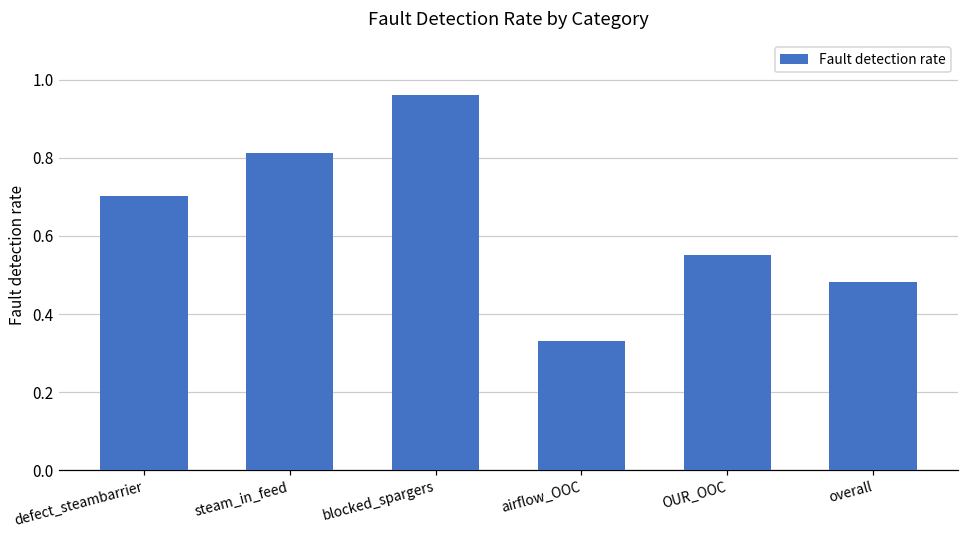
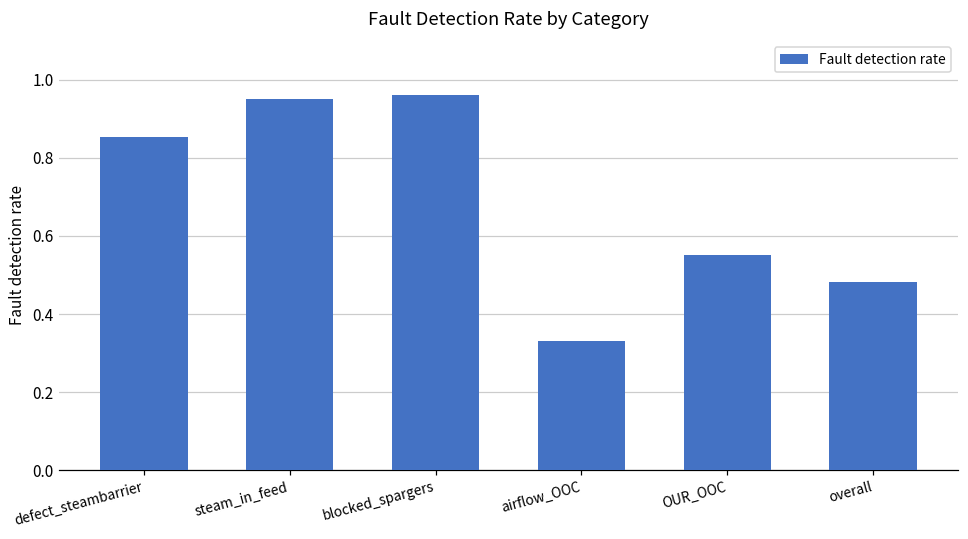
  {
-   "defect_steambarrier": 0.70,
-   "steam_in_feed": 0.81,
+   "defect_steambarrier": 0.85,
+   "steam_in_feed": 0.95,
    "blocked_spargers": 0.96,
    "airflow_OOC": 0.33,
    "OUR_OOC": 0.55,
    "overall": 0.48
  }
